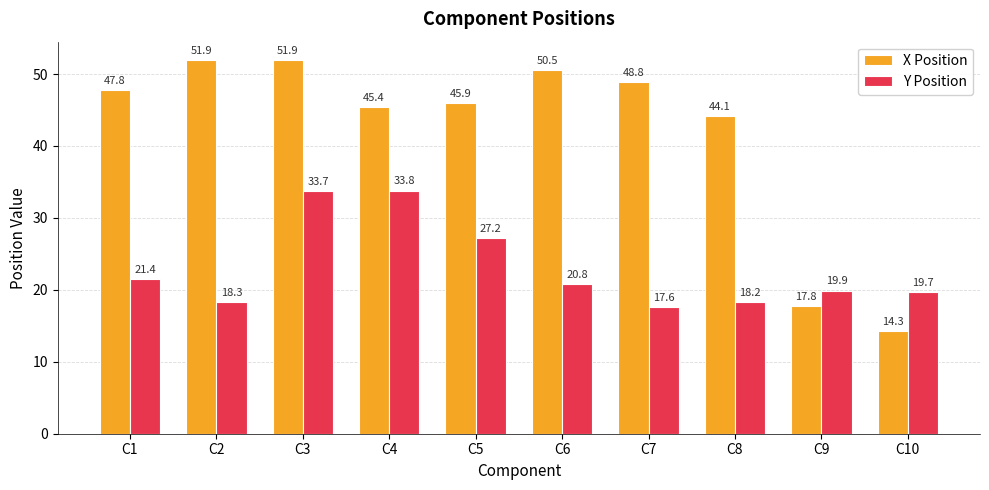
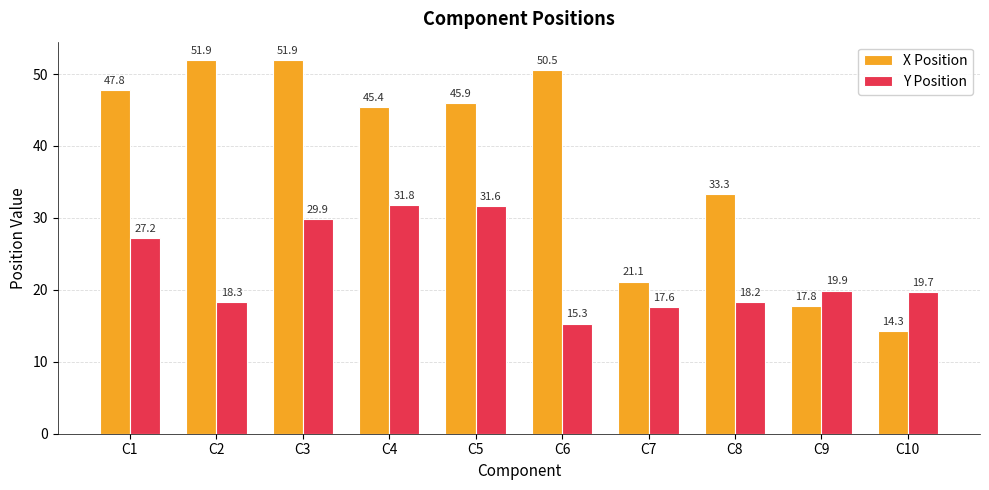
  {
    "X Position": {
      "C1": 47.8,
      "C2": 51.9,
      "C3": 51.9,
      "C4": 45.4,
      "C5": 45.9,
      "C6": 50.5,
-     "C7": 48.8,
-     "C8": 44.1,
+     "C7": 21.1,
+     "C8": 33.3,
      "C9": 17.8,
      "C10": 14.3
    },
    "Y Position": {
-     "C1": 21.4,
+     "C1": 27.2,
      "C2": 18.3,
-     "C3": 33.7,
-     "C4": 33.8,
-     "C5": 27.2,
-     "C6": 20.8,
+     "C3": 29.9,
+     "C4": 31.8,
+     "C5": 31.6,
+     "C6": 15.3,
      "C7": 17.6,
      "C8": 18.2,
      "C9": 19.9,
      "C10": 19.7
    }
  }
